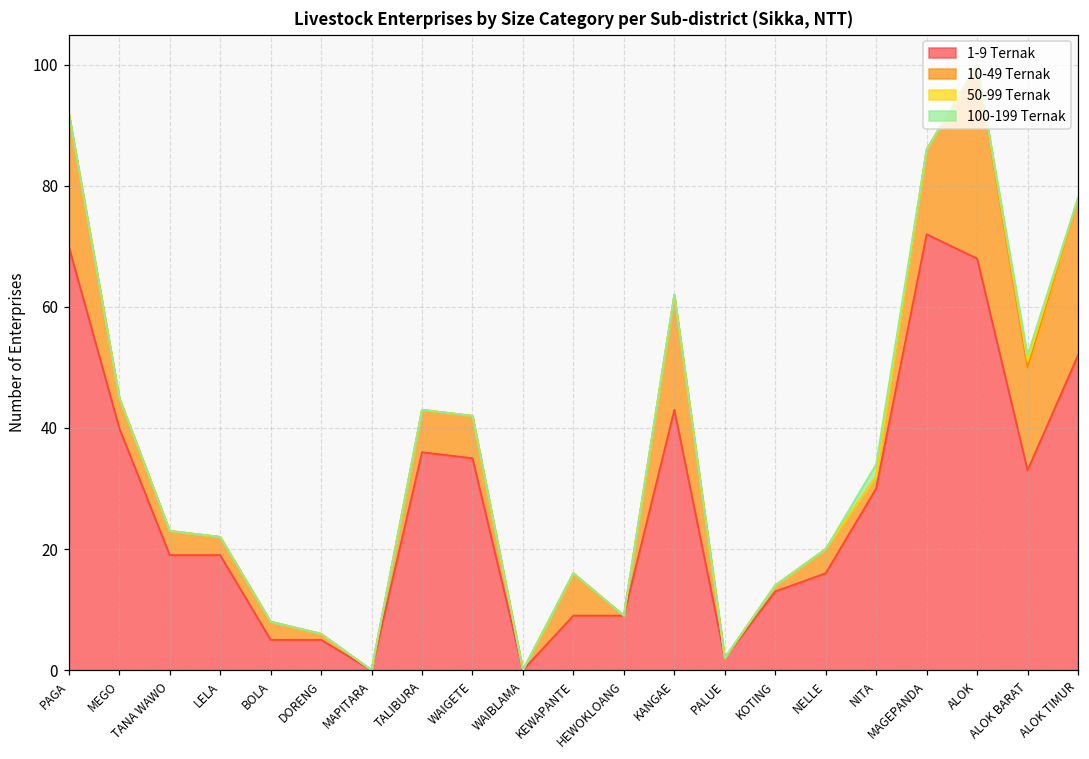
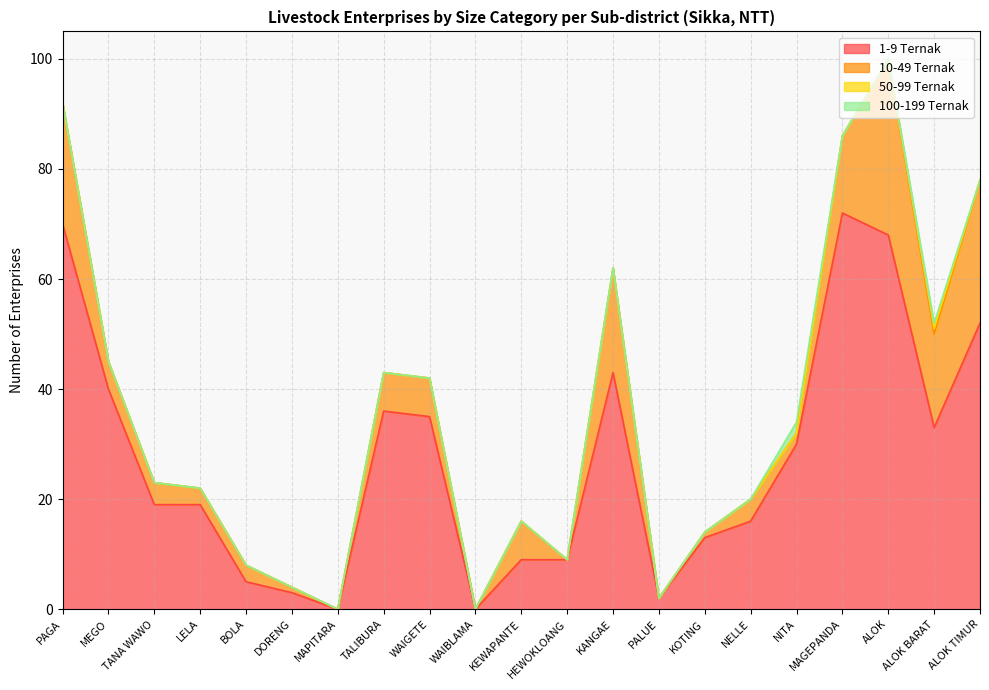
  {
    "1-9 Ternak": {
      "PAGA": 70,
      "MEGO": 40,
      "TANA WAWO": 19,
      "LELA": 19,
      "BOLA": 5,
-     "DORENG": 5,
+     "DORENG": 3,
      "TALIBURA": 36,
      "WAIGETE": 35,
      "KEWAPANTE": 9,
      "KANGAE": 43,
      "KOTING": 13,
      "NELLE": 16,
      "NITA": 30,
      "MAGEPANDA": 72,
      "ALOK": 68,
      "ALOK BARAT": 33,
      "ALOK TIMUR": 52
    },
    "10-49 Ternak": {
      "ALOK BARAT": 17
    },
    "50-99 Ternak": {
      "ALOK BARAT": 1
    },
    "100-199 Ternak": {
      "NITA": 2,
      "ALOK BARAT": 1
    }
  }
